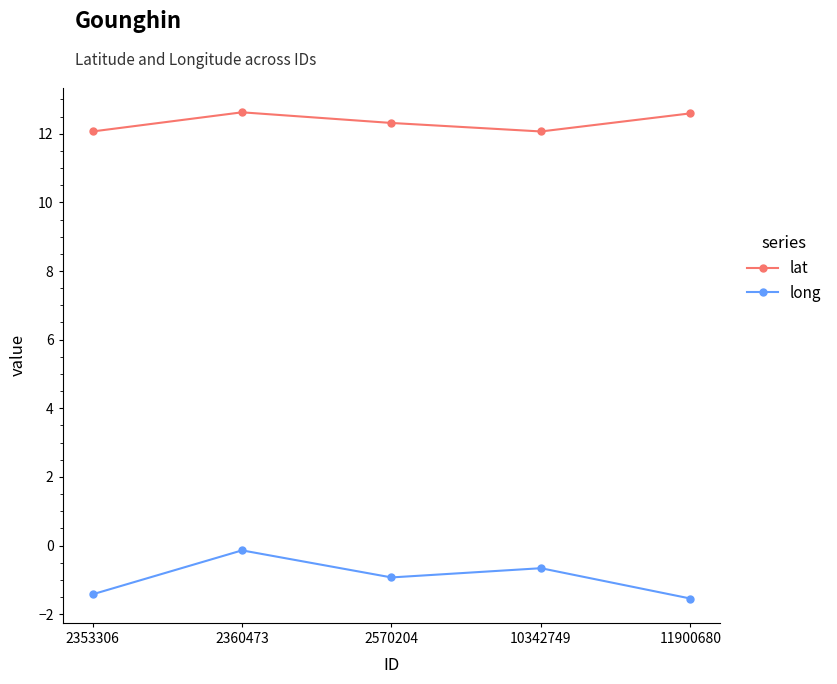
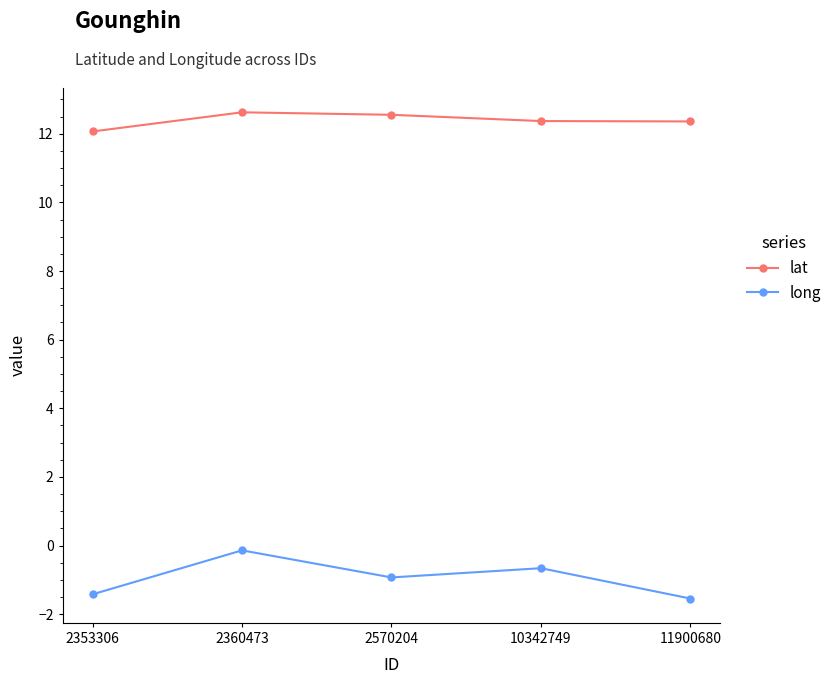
  {
    "lat": {
      "2353306": 12.1,
      "2360473": 12.6,
-     "2570204": 12.3,
-     "10342749": 12.1,
-     "11900680": 12.6
+     "2570204": 12.6,
+     "10342749": 12.4,
+     "11900680": 12.4
    },
    "long": {
      "2353306": -1.4,
      "2360473": -0.1,
      "2570204": -0.9,
      "10342749": -0.7,
      "11900680": -1.5
    }
  }
